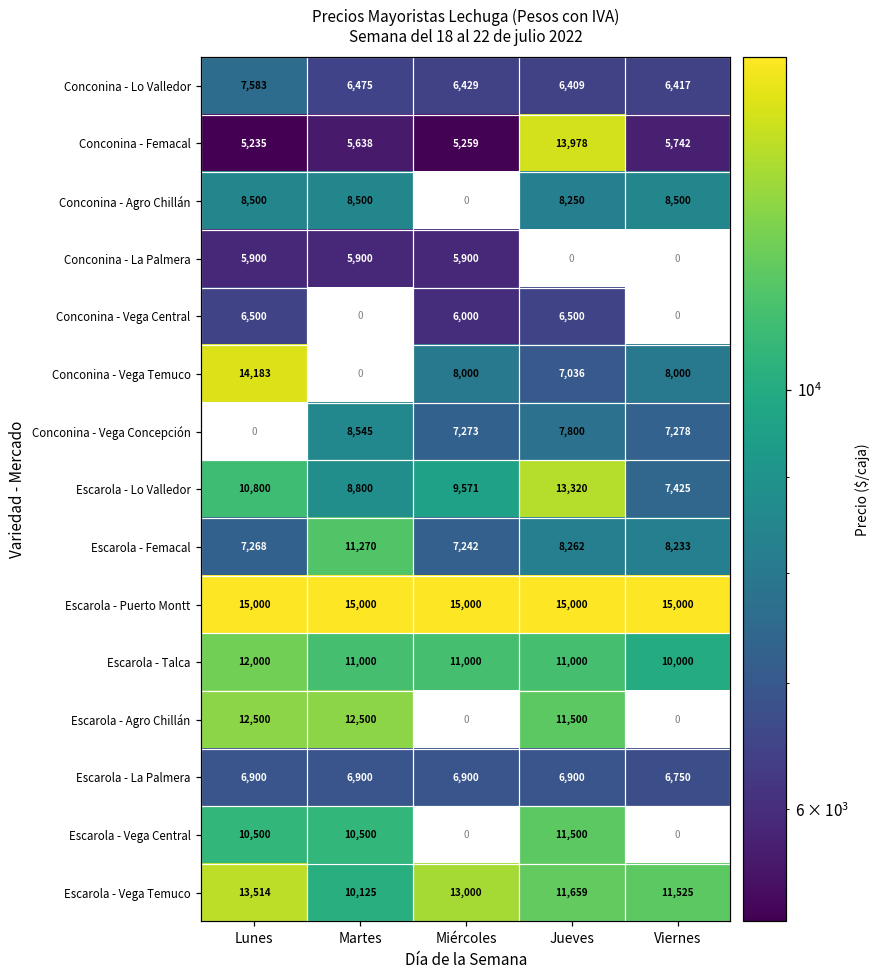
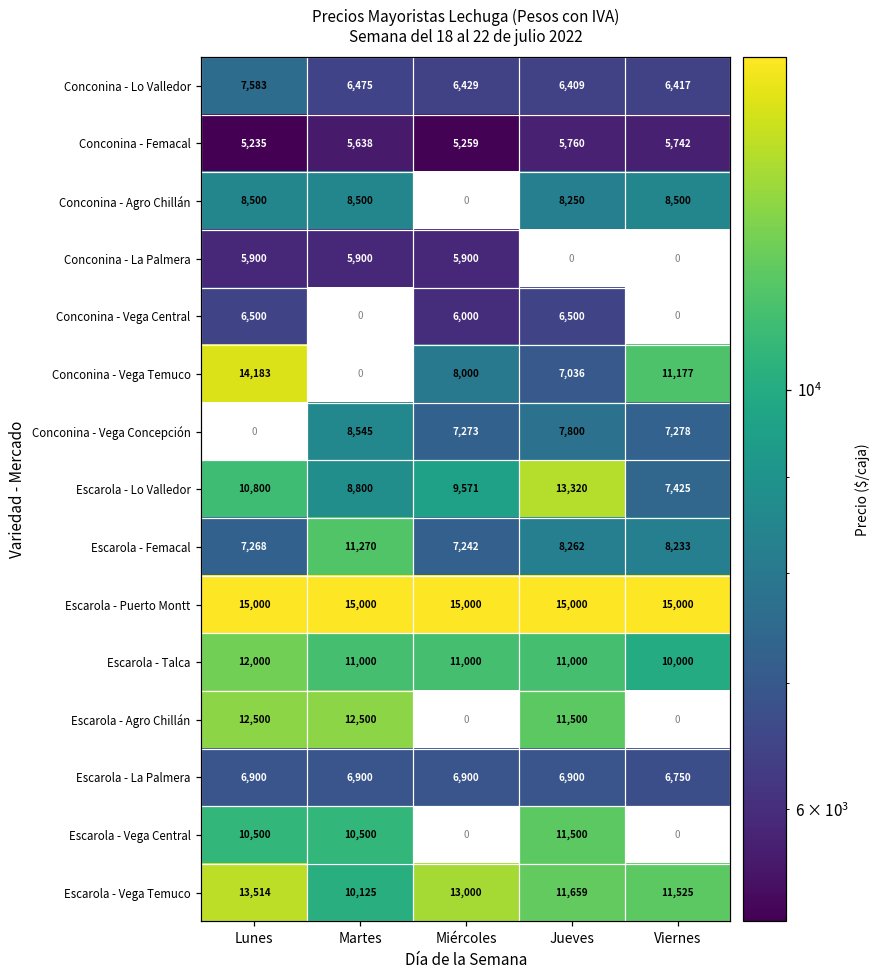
  {
    "Conconina - Lo Valledor": {
      "Lunes": "7,583",
      "Martes": "6,475",
      "Miércoles": "6,429",
      "Jueves": "6,409",
      "Viernes": "6,417"
    },
    "Conconina - Femacal": {
      "Lunes": "5,235",
      "Martes": "5,638",
      "Miércoles": "5,259",
-     "Jueves": "13,978",
+     "Jueves": "5,760",
      "Viernes": "5,742"
    },
    "Conconina - Agro Chillán": {
      "Lunes": "8,500",
      "Martes": "8,500",
      "Jueves": "8,250",
      "Viernes": "8,500"
    },
    "Conconina - La Palmera": {
      "Lunes": "5,900",
      "Martes": "5,900",
      "Miércoles": "5,900"
    },
    "Conconina - Vega Central": {
      "Lunes": "6,500",
      "Miércoles": "6,000",
      "Jueves": "6,500"
    },
    "Conconina - Vega Temuco": {
      "Lunes": "14,183",
      "Miércoles": "8,000",
      "Jueves": "7,036",
-     "Viernes": "8,000"
+     "Viernes": "11,177"
    },
    "Conconina - Vega Concepción": {
      "Martes": "8,545",
      "Miércoles": "7,273",
      "Jueves": "7,800",
      "Viernes": "7,278"
    },
    "Escarola - Lo Valledor": {
      "Lunes": "10,800",
      "Martes": "8,800",
      "Miércoles": "9,571",
      "Jueves": "13,320",
      "Viernes": "7,425"
    },
    "Escarola - Femacal": {
      "Lunes": "7,268",
      "Martes": "11,270",
      "Miércoles": "7,242",
      "Jueves": "8,262",
      "Viernes": "8,233"
    },
    "Escarola - Puerto Montt": {
      "Lunes": "15,000",
      "Martes": "15,000",
      "Miércoles": "15,000",
      "Jueves": "15,000",
      "Viernes": "15,000"
    },
    "Escarola - Talca": {
      "Lunes": "12,000",
      "Martes": "11,000",
      "Miércoles": "11,000",
      "Jueves": "11,000",
      "Viernes": "10,000"
    },
    "Escarola - Agro Chillán": {
      "Lunes": "12,500",
      "Martes": "12,500",
      "Jueves": "11,500"
    },
    "Escarola - La Palmera": {
      "Lunes": "6,900",
      "Martes": "6,900",
      "Miércoles": "6,900",
      "Jueves": "6,900",
      "Viernes": "6,750"
    },
    "Escarola - Vega Central": {
      "Lunes": "10,500",
      "Martes": "10,500",
      "Jueves": "11,500"
    },
    "Escarola - Vega Temuco": {
      "Lunes": "13,514",
      "Martes": "10,125",
      "Miércoles": "13,000",
      "Jueves": "11,659",
      "Viernes": "11,525"
    }
  }
